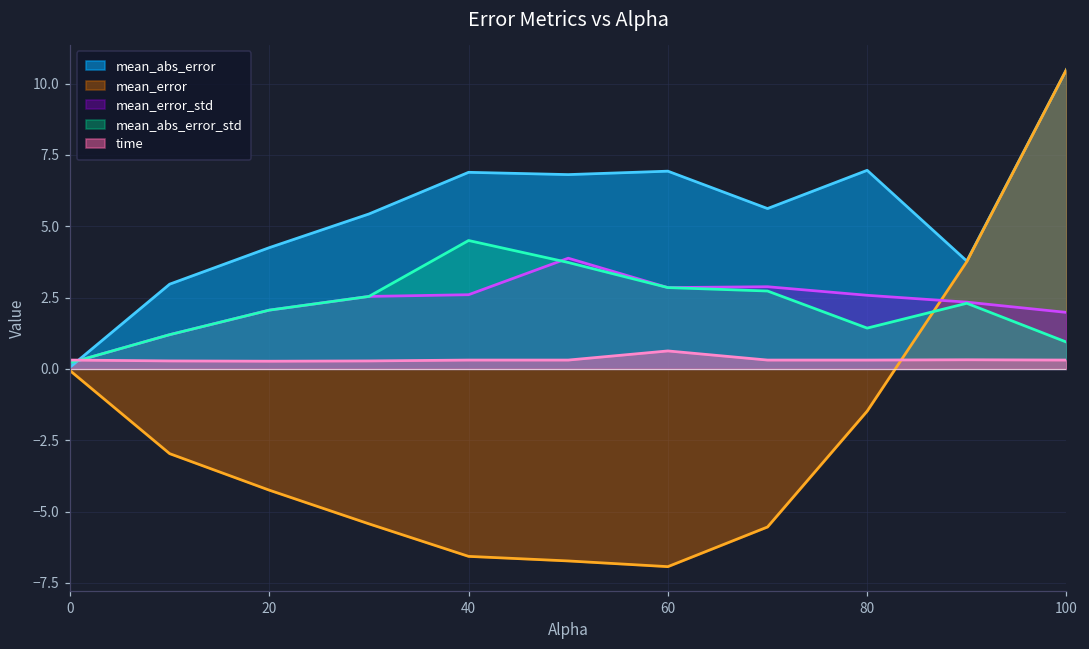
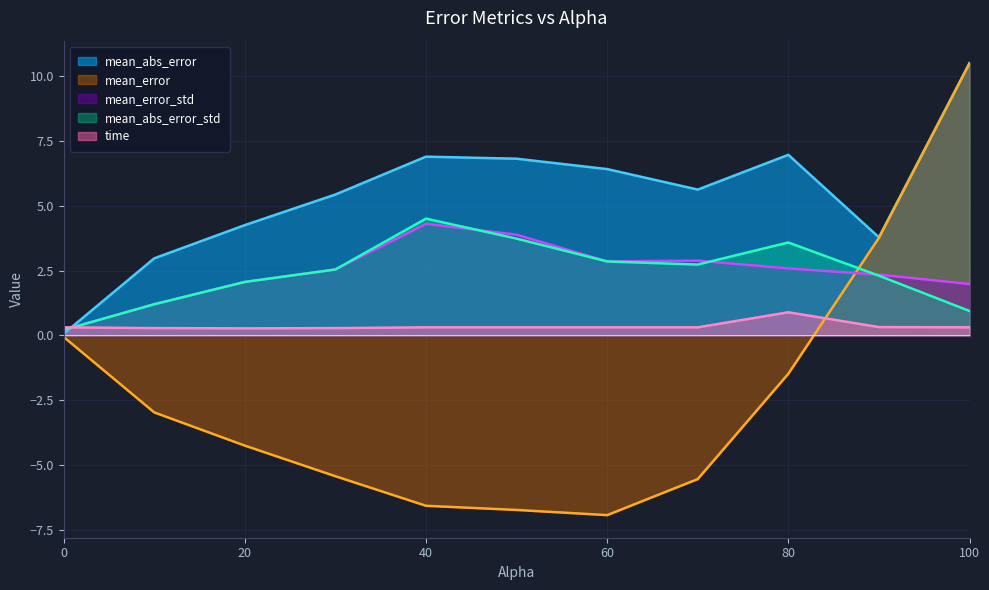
  {
    "mean_abs_error": {
      "20": 4.3,
      "40": 6.9,
-     "60": 6.9,
+     "60": 6.4,
      "80": 7.0
    },
    "mean_error_std": {
-     "40": 2.6,
+     "40": 4.3,
      "80": 2.6,
      "100": 2.0
    },
    "mean_abs_error_std": {
      "40": 4.5,
-     "80": 1.4,
+     "80": 3.6,
      "100": 0.9
    },
    "time": {
      "0": 0.3,
      "20": 0.3,
      "40": 0.3,
-     "60": 0.6,
-     "80": 0.3,
+     "60": 0.3,
+     "80": 0.9,
      "100": 0.3
    }
  }
